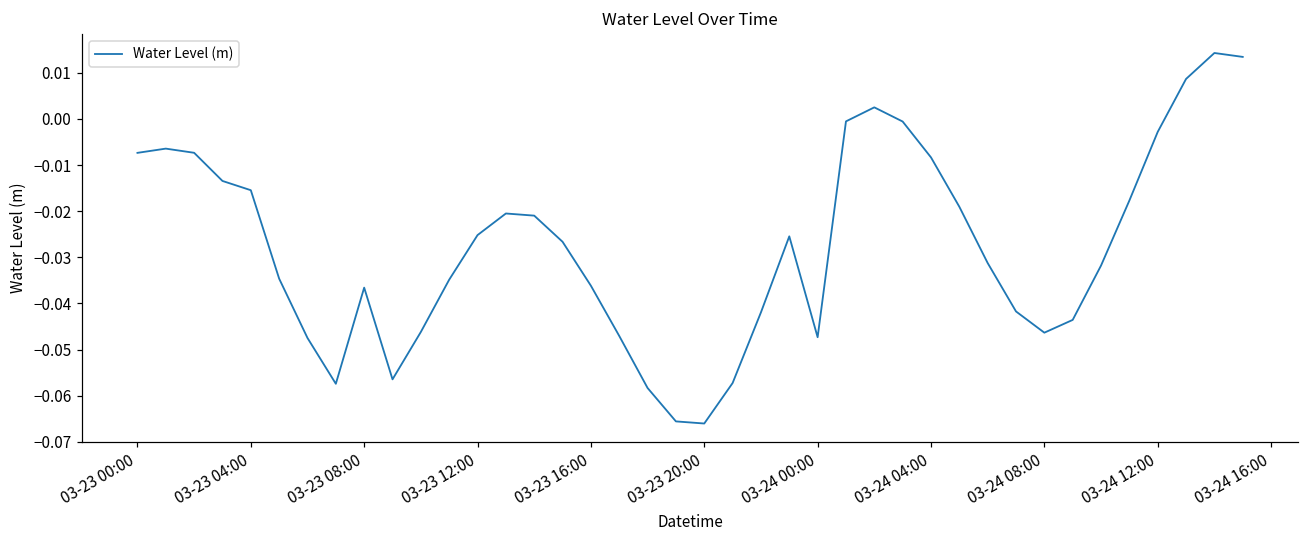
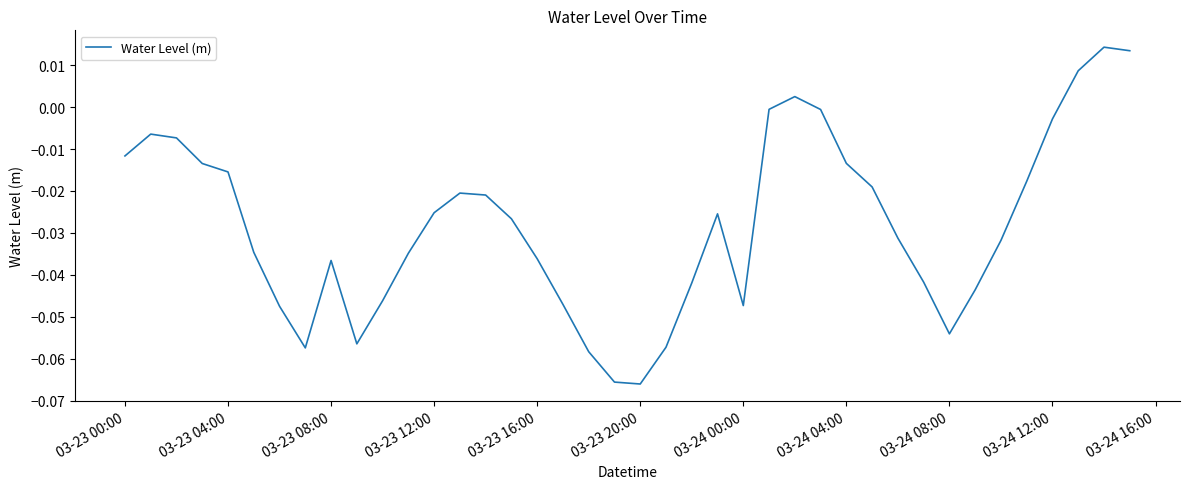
  {
-   "03-23 00:00": -0.007,
+   "03-23 00:00": -0.012,
    "03-23 04:00": -0.015,
    "03-23 08:00": -0.037,
    "03-23 12:00": -0.025,
    "03-23 16:00": -0.036,
    "03-23 20:00": -0.066,
    "03-24 00:00": -0.047,
-   "03-24 04:00": -0.008,
-   "03-24 08:00": -0.046,
+   "03-24 04:00": -0.013,
+   "03-24 08:00": -0.054,
    "03-24 12:00": -0.003
  }
